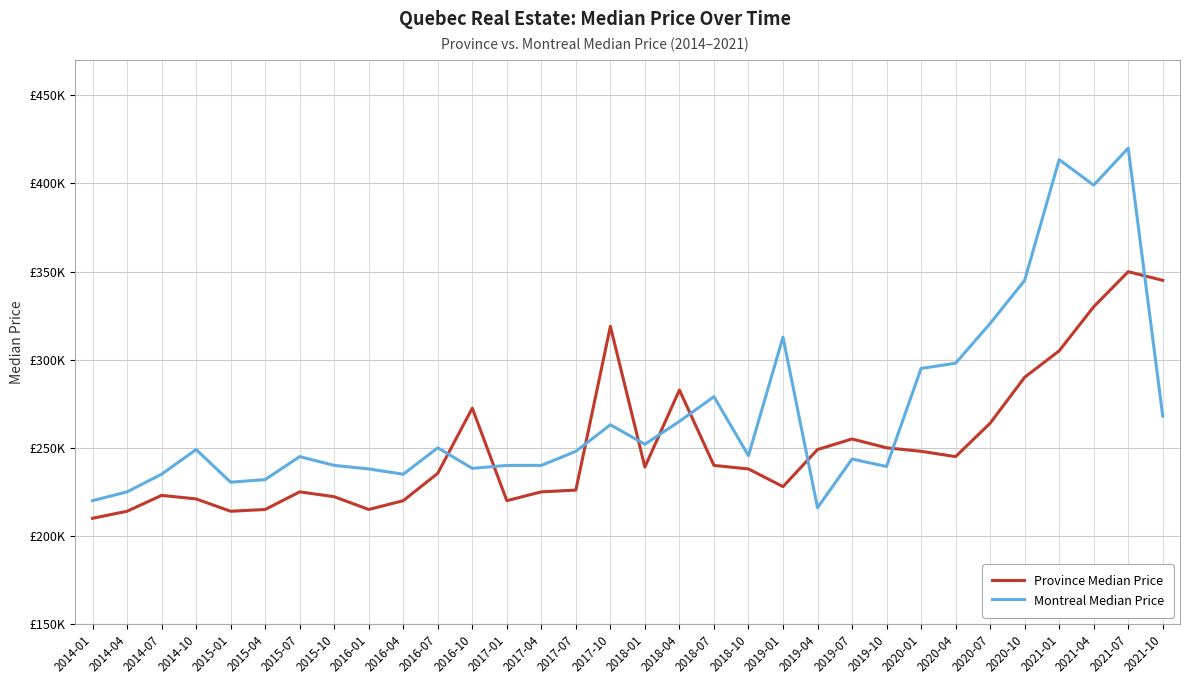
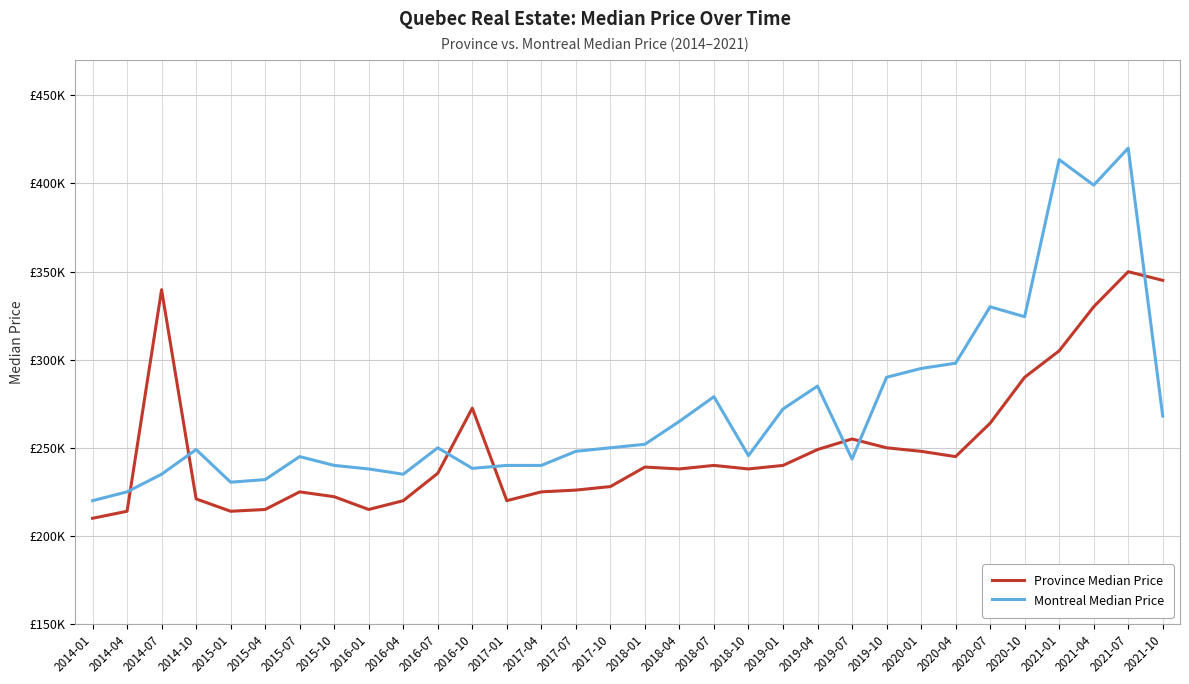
  {
    "Province Median Price": {
      "2014-01": "£210000",
      "2014-04": "£214000",
-     "2014-07": "£223000",
+     "2014-07": "£340000",
      "2014-10": "£221000",
      "2015-01": "£214000",
      "2015-04": "£215000",
      "2015-07": "£225000",
      "2015-10": "£222000",
      "2016-01": "£215000",
      "2016-04": "£220000",
      "2016-07": "£236000",
      "2016-10": "£272000",
      "2017-01": "£220000",
      "2017-04": "£225000",
      "2017-07": "£226000",
-     "2017-10": "£319000",
+     "2017-10": "£228000",
      "2018-01": "£239000",
-     "2018-04": "£283000",
+     "2018-04": "£238000",
      "2018-07": "£240000",
      "2018-10": "£238000",
-     "2019-01": "£228000",
+     "2019-01": "£240000",
      "2019-04": "£249000",
      "2019-07": "£255000",
      "2019-10": "£250000",
      "2020-01": "£248000",
      "2020-04": "£245000",
      "2020-07": "£264000",
      "2020-10": "£290000",
      "2021-01": "£305000",
      "2021-04": "£330000",
      "2021-07": "£350000",
      "2021-10": "£345000"
    },
    "Montreal Median Price": {
      "2014-01": "£220000",
      "2014-04": "£225000",
      "2014-07": "£235000",
      "2014-10": "£249000",
      "2015-01": "£230000",
      "2015-04": "£232000",
      "2015-07": "£245000",
      "2015-10": "£240000",
      "2016-01": "£238000",
      "2016-04": "£235000",
      "2016-07": "£250000",
      "2016-10": "£238000",
      "2017-01": "£240000",
      "2017-04": "£240000",
      "2017-07": "£248000",
-     "2017-10": "£263000",
+     "2017-10": "£250000",
      "2018-01": "£252000",
      "2018-04": "£265000",
      "2018-07": "£279000",
      "2018-10": "£246000",
-     "2019-01": "£313000",
-     "2019-04": "£216000",
+     "2019-01": "£272000",
+     "2019-04": "£285000",
      "2019-07": "£244000",
-     "2019-10": "£239000",
+     "2019-10": "£290000",
      "2020-01": "£295000",
      "2020-04": "£298000",
-     "2020-07": "£321000",
-     "2020-10": "£345000",
+     "2020-07": "£330000",
+     "2020-10": "£324000",
      "2021-01": "£413000",
      "2021-04": "£399000",
      "2021-07": "£420000",
      "2021-10": "£268000"
    }
  }
